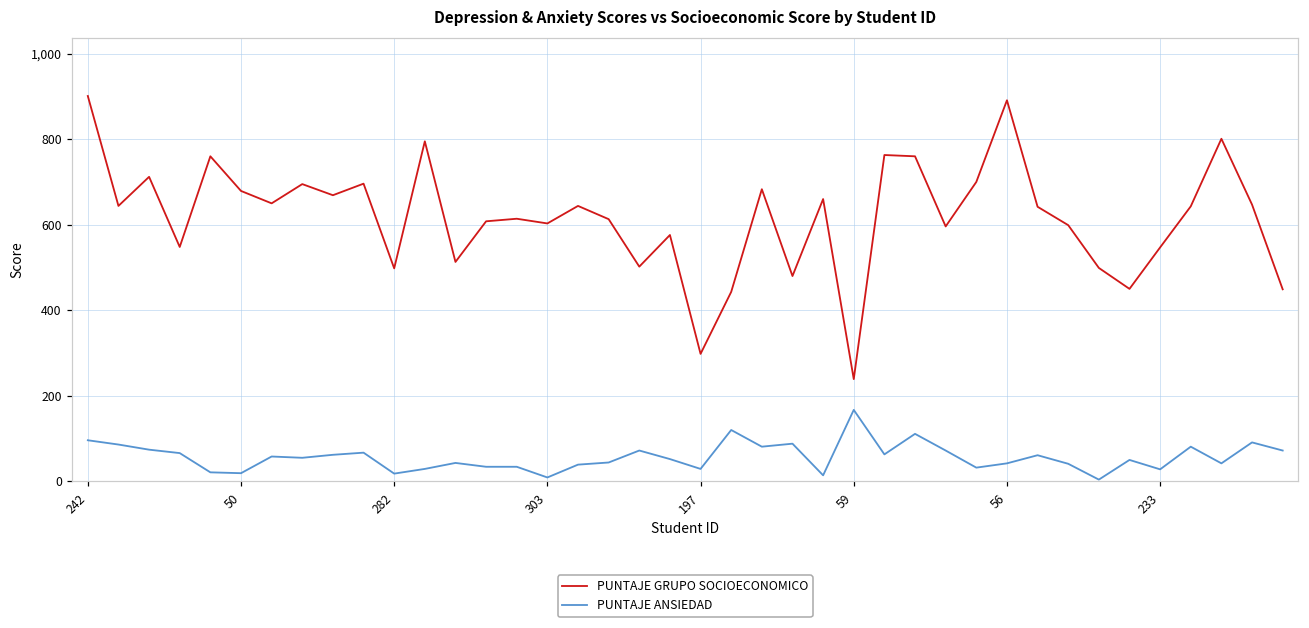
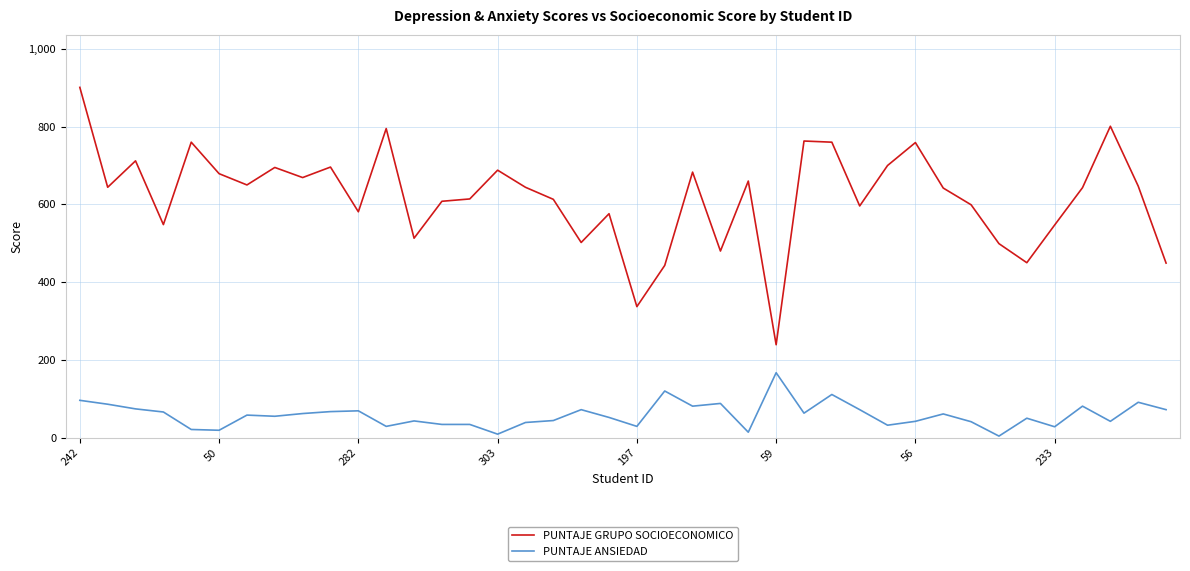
  {
    "PUNTAJE GRUPO SOCIOECONOMICO": {
      "242": 900,
      "50": 680,
-     "282": 500,
-     "303": 600,
-     "197": 300,
+     "282": 580,
+     "303": 690,
+     "197": 340,
      "59": 240,
-     "56": 890,
+     "56": 760,
      "233": 550
    },
    "PUNTAJE ANSIEDAD": {
      "242": 100,
      "50": 20,
-     "282": 20,
+     "282": 70,
      "303": 10,
      "197": 30,
      "59": 170,
      "56": 40,
      "233": 30
    }
  }
